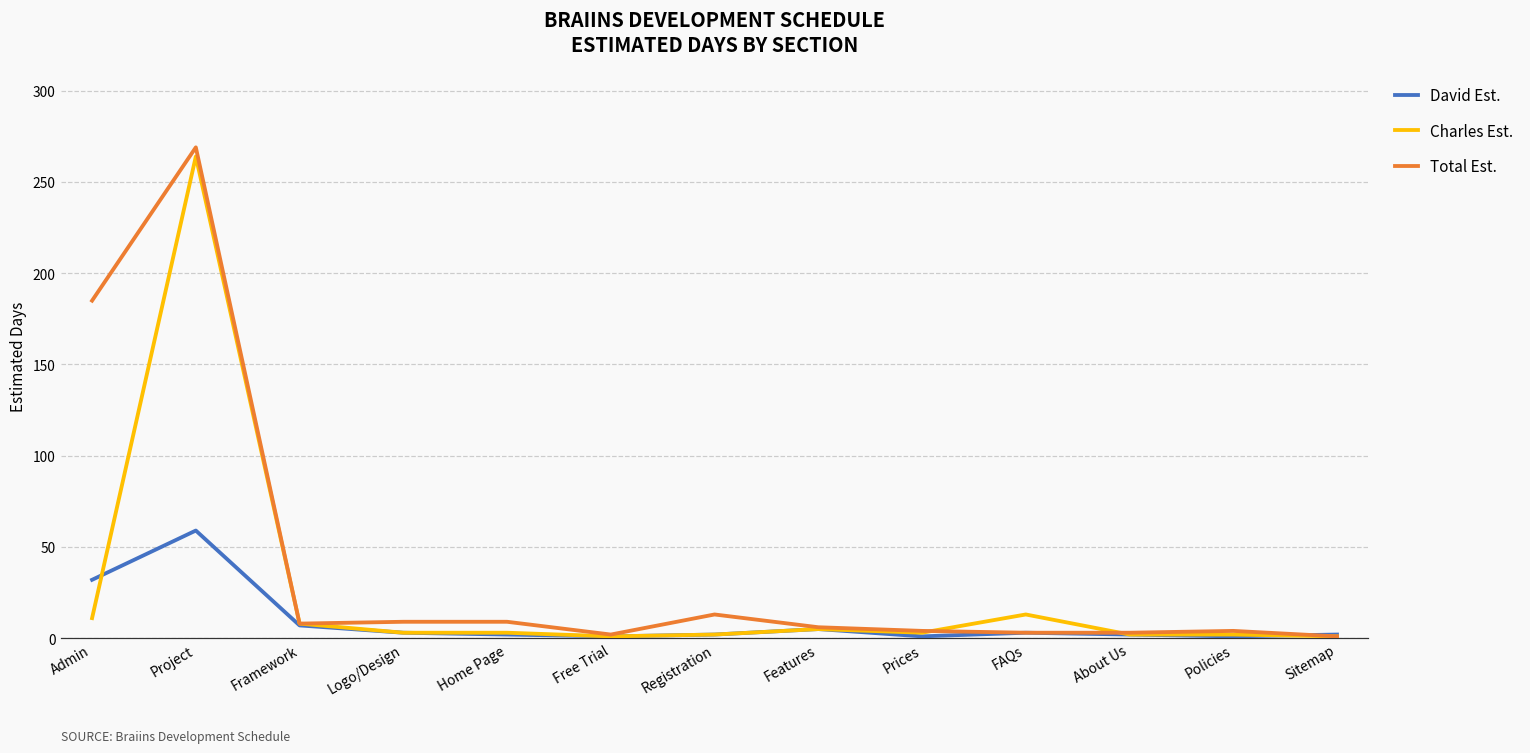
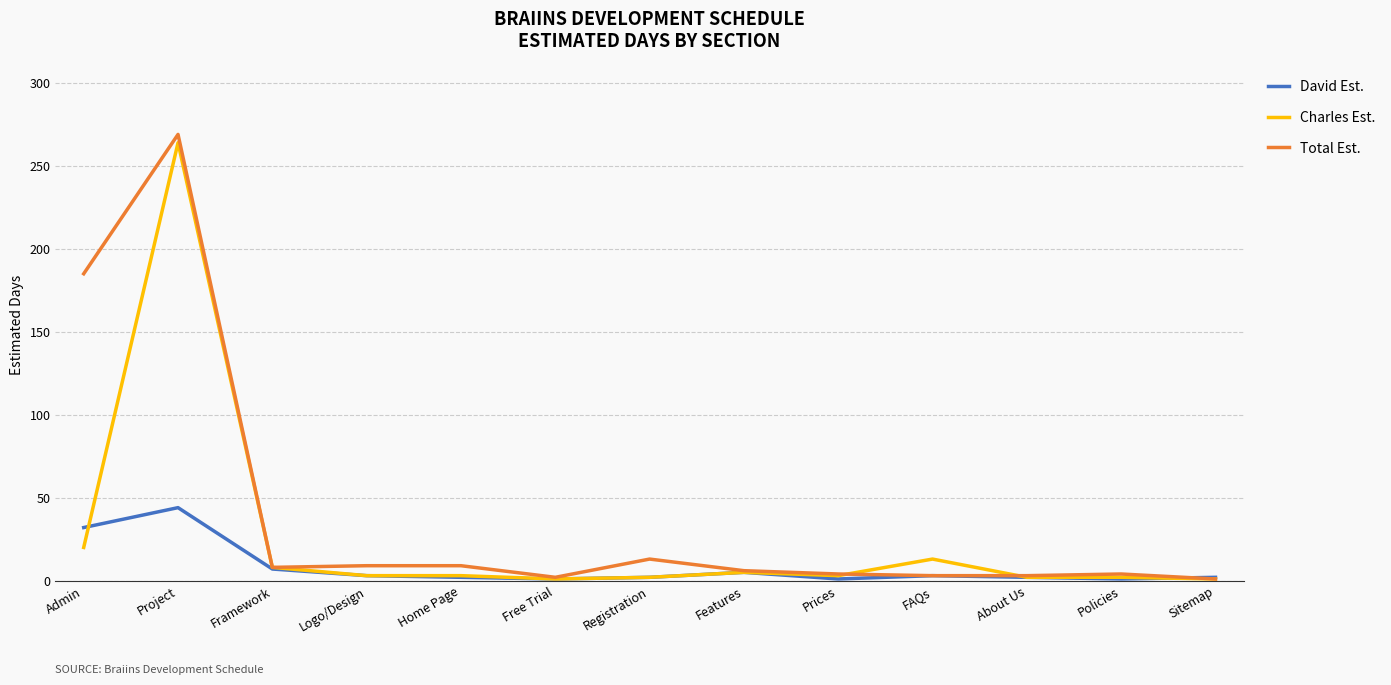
  {
    "David Est.": {
      "Admin": 32,
-     "Project": 59,
+     "Project": 44,
      "Prices": 1
    },
    "Charles Est.": {
-     "Admin": 11,
+     "Admin": 20,
      "Project": 264,
      "FAQs": 13
    },
    "Total Est.": {
      "Admin": 185,
      "Project": 269,
      "Logo/Design": 9,
      "Home Page": 9,
      "Registration": 13,
      "Policies": 4
    }
  }
